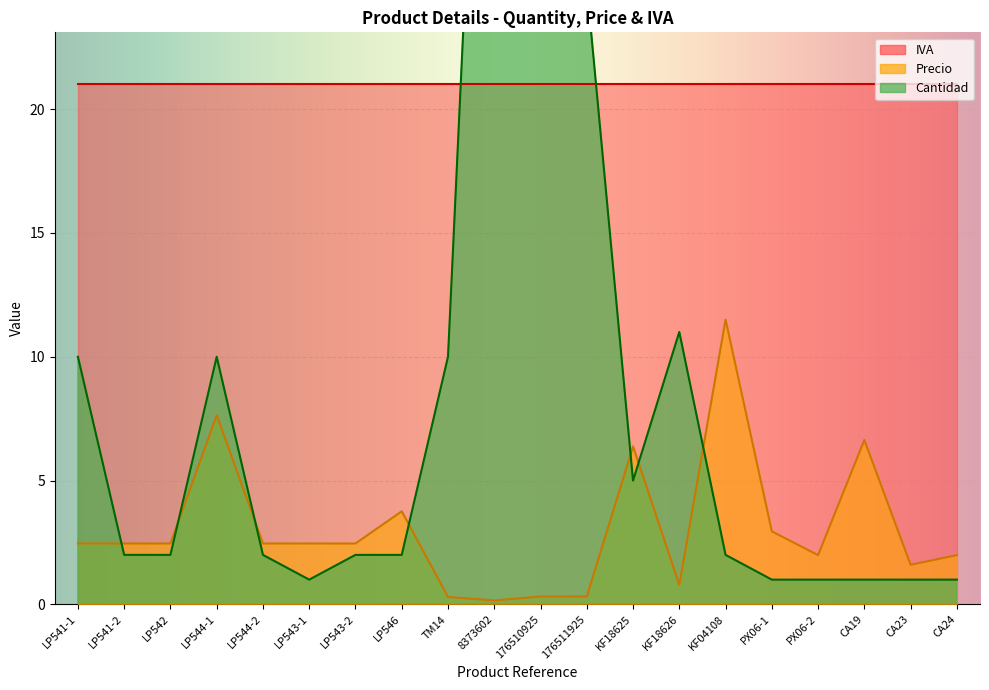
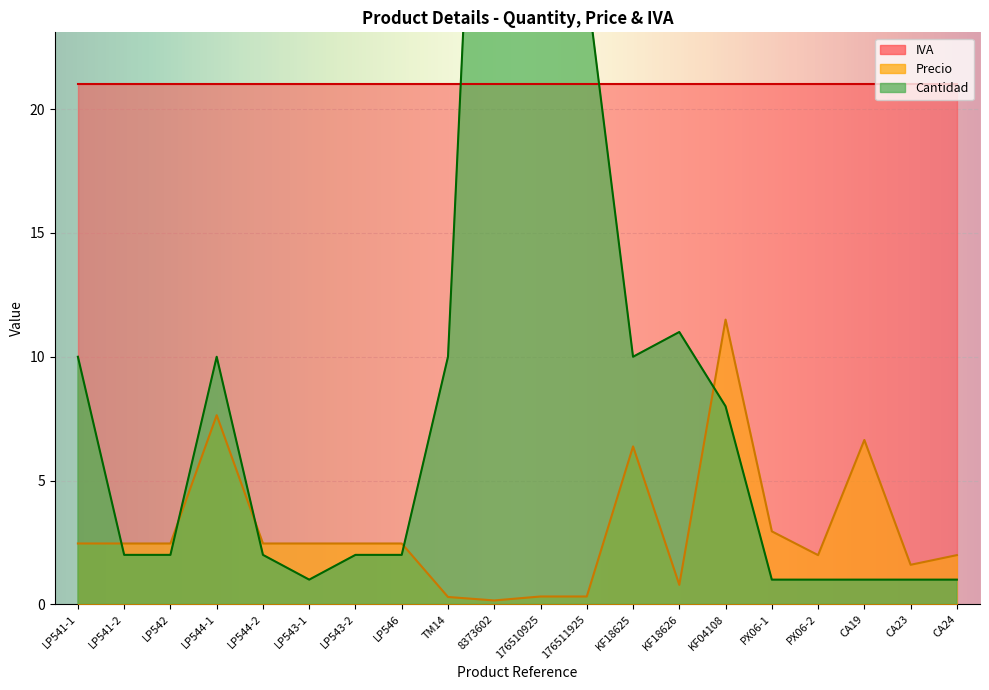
  {
    "IVA": {
      "LP541-1": 21.0,
      "LP541-2": 21.0,
      "LP542": 21.0,
      "LP544-1": 21.0,
      "LP544-2": 21.0,
      "LP543-1": 21.0,
      "LP543-2": 21.0,
      "LP546": 21.0,
      "TM14": 21.0,
      "8373602": 21.0,
      "176510925": 21.0,
      "176511925": 21.0,
      "KF18625": 21.0,
      "KF18626": 21.0,
      "KF04108": 21.0,
      "PX06-1": 21.0,
      "PX06-2": 21.0,
      "CA19": 21.0
    },
    "Precio": {
      "LP541-1": 2.5,
      "LP541-2": 2.5,
      "LP542": 2.5,
      "LP544-1": 7.6,
      "LP544-2": 2.5,
      "LP543-1": 2.5,
      "LP543-2": 2.5,
-     "LP546": 3.8,
+     "LP546": 2.5,
      "TM14": 0.3,
      "8373602": 0.2,
      "176510925": 0.3,
      "176511925": 0.3,
      "KF18625": 6.4,
      "KF18626": 0.8,
      "KF04108": 11.5,
      "PX06-1": 3.0,
      "PX06-2": 2.0,
      "CA19": 6.6,
      "CA23": 1.6,
      "CA24": 2.0
    },
    "Cantidad": {
      "LP541-1": 10,
      "LP541-2": 2,
      "LP542": 2,
      "LP544-1": 10,
      "LP544-2": 2,
      "LP543-1": 1,
      "LP543-2": 2,
      "LP546": 2,
      "TM14": 10,
-     "KF18625": 5,
+     "KF18625": 10,
      "KF18626": 11,
-     "KF04108": 2,
+     "KF04108": 8,
      "PX06-1": 1,
      "PX06-2": 1,
      "CA19": 1,
      "CA23": 1,
      "CA24": 1
    }
  }
